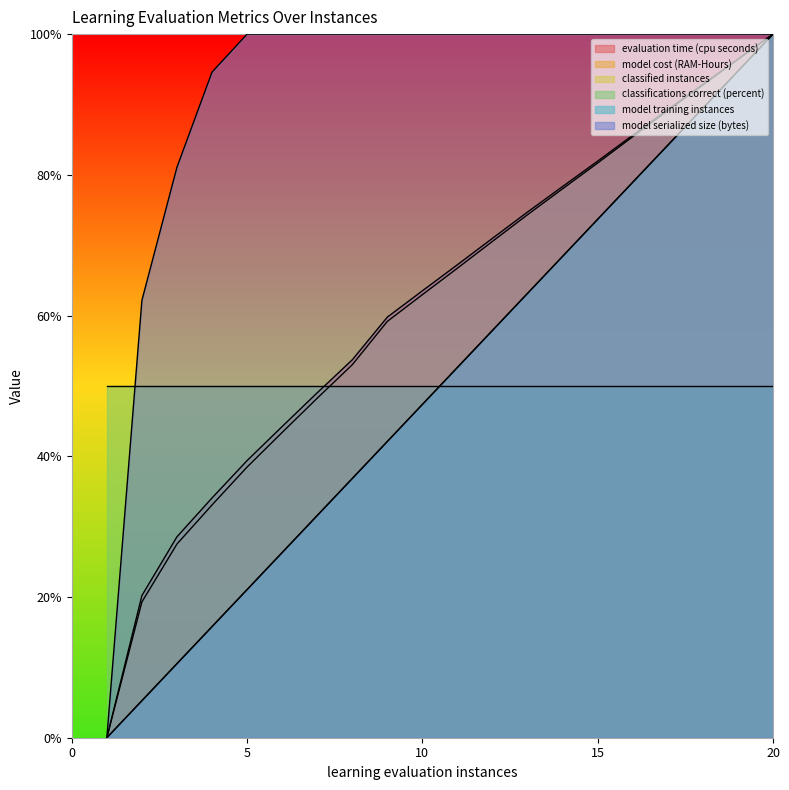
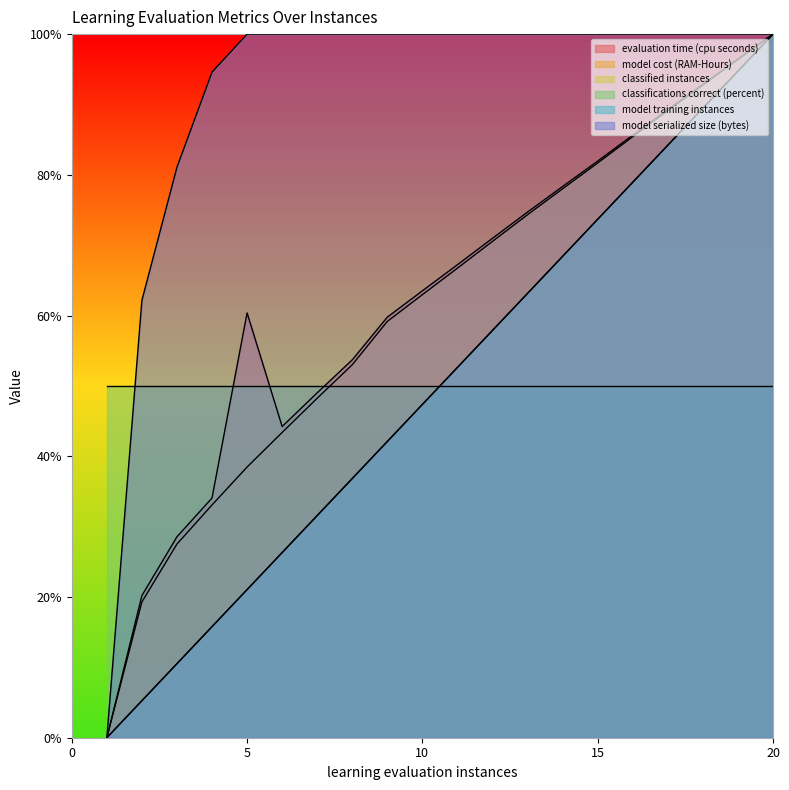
  {
    "evaluation time (cpu seconds)": {
-     "5": "39%",
+     "5": "60%",
      "10": "64%"
    },
    "model cost (RAM-Hours)": {
      "5": "38%",
      "10": "63%"
    },
    "classifications correct (percent)": {
      "5": "50%",
      "10": "50%",
      "15": "50%",
      "20": "50%"
    }
  }
